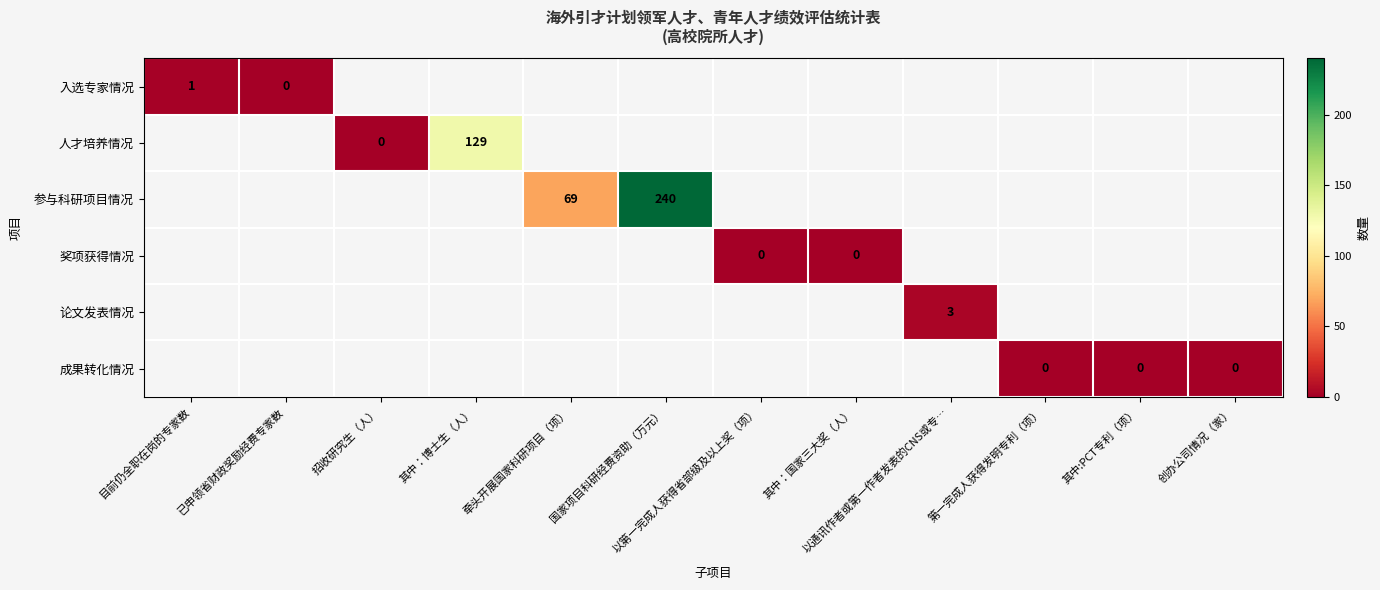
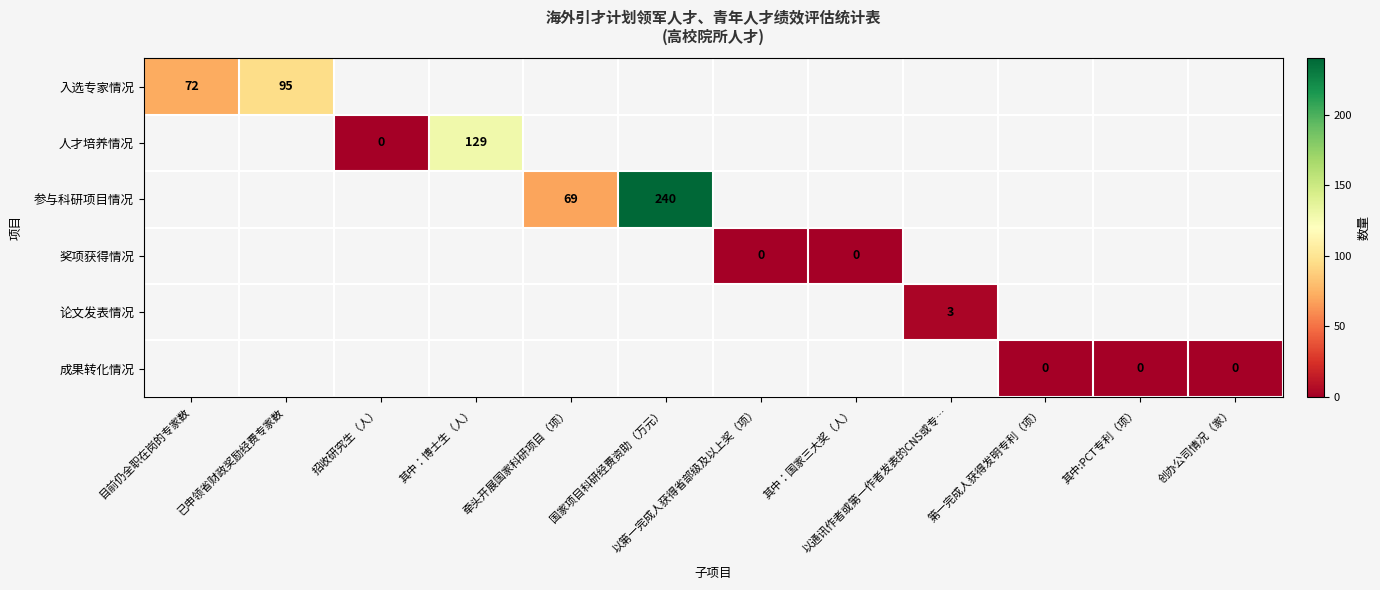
  {
    "入选专家情况": {
-     "目前仍全职在岗的专家数": 1,
-     "已申领省财政奖励经费专家数": 0
+     "目前仍全职在岗的专家数": 72,
+     "已申领省财政奖励经费专家数": 95
    },
    "人才培养情况": {
      "招收研究生（人）": 0,
      "其中：博士生（人）": 129
    },
    "参与科研项目情况": {
      "牵头开展国家科研项目（项）": 69,
      "国家项目科研经费资助（万元）": 240
    },
    "奖项获得情况": {
      "以第一完成人获得省部级及以上奖（项）": 0,
      "其中：国家三大奖（人）": 0
    },
    "论文发表情况": {
      "以通讯作者或第一作者发表的CNS或专…": 3
    },
    "成果转化情况": {
      "第一完成人获得发明专利（项）": 0,
      "其中:PCT专利（项）": 0,
      "创办公司情况（家）": 0
    }
  }
